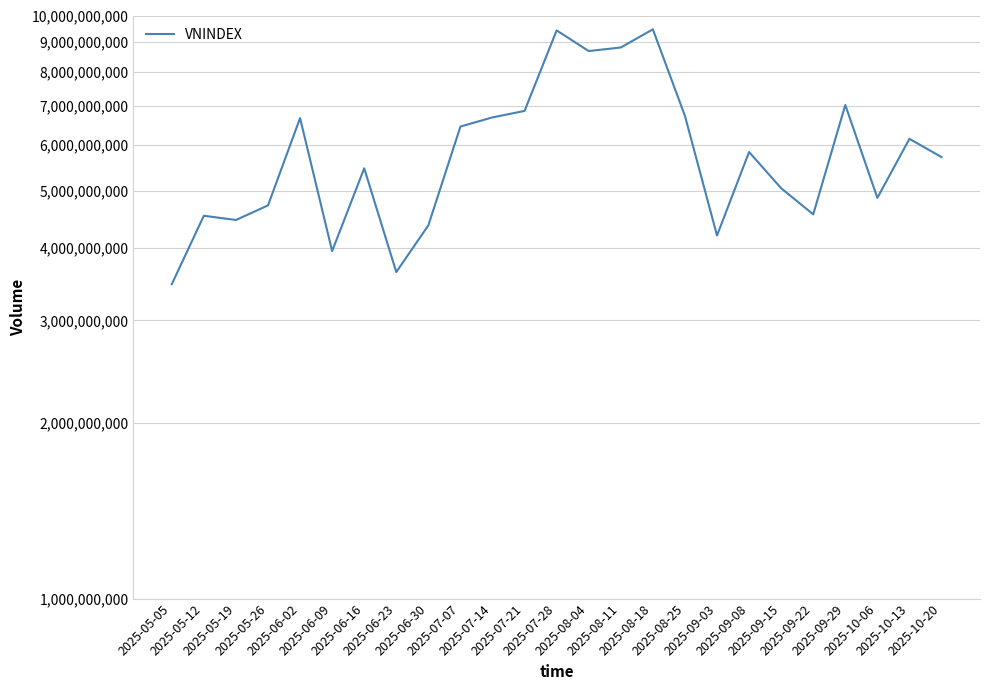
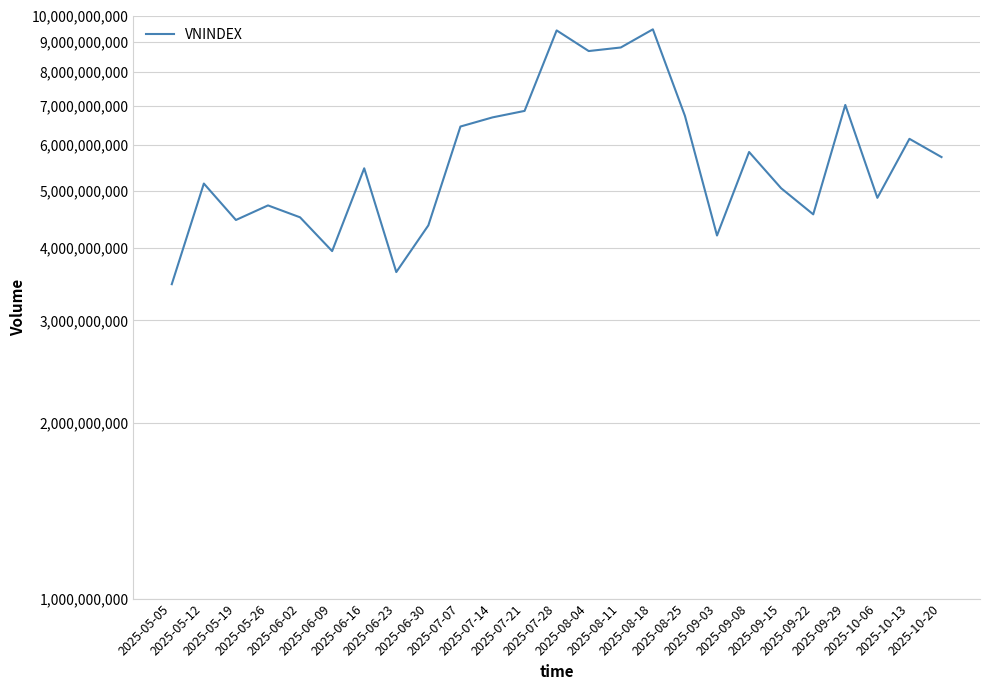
  {
    "2025-05-05": "3,500,000,000",
-   "2025-05-12": "4,500,000,000",
+   "2025-05-12": "5,200,000,000",
    "2025-05-19": "4,500,000,000",
    "2025-05-26": "4,700,000,000",
-   "2025-06-02": "6,700,000,000",
+   "2025-06-02": "4,500,000,000",
    "2025-06-09": "3,900,000,000",
    "2025-06-16": "5,500,000,000",
    "2025-06-23": "3,600,000,000",
    "2025-06-30": "4,400,000,000",
    "2025-07-07": "6,500,000,000",
    "2025-07-14": "6,700,000,000",
    "2025-07-21": "6,900,000,000",
    "2025-07-28": "9,400,000,000",
    "2025-08-04": "8,700,000,000",
    "2025-08-11": "8,800,000,000",
    "2025-08-18": "9,500,000,000",
    "2025-08-25": "6,700,000,000",
    "2025-09-03": "4,200,000,000",
    "2025-09-08": "5,800,000,000",
    "2025-09-15": "5,100,000,000",
    "2025-09-22": "4,600,000,000",
    "2025-09-29": "7,000,000,000",
    "2025-10-06": "4,900,000,000",
    "2025-10-13": "6,100,000,000",
    "2025-10-20": "5,700,000,000"
  }
